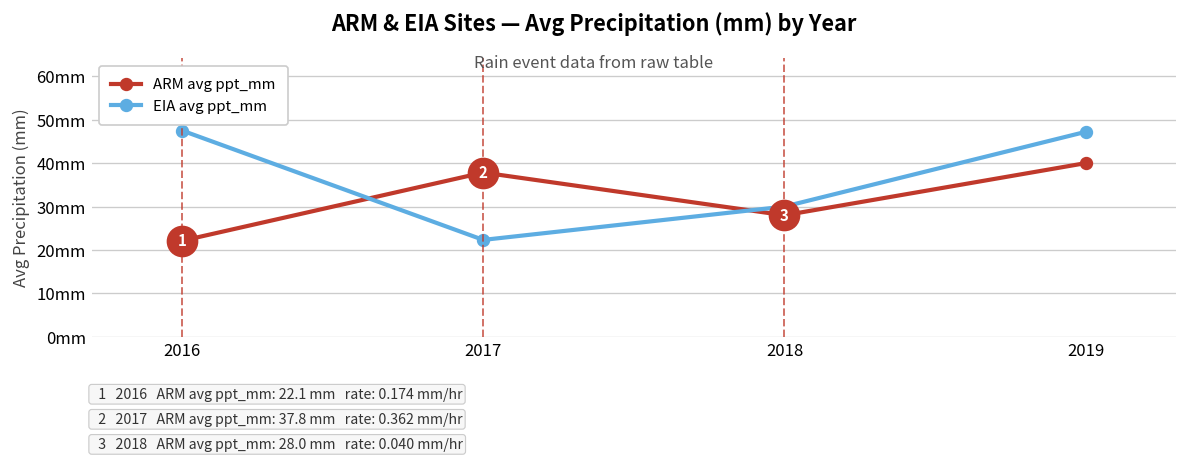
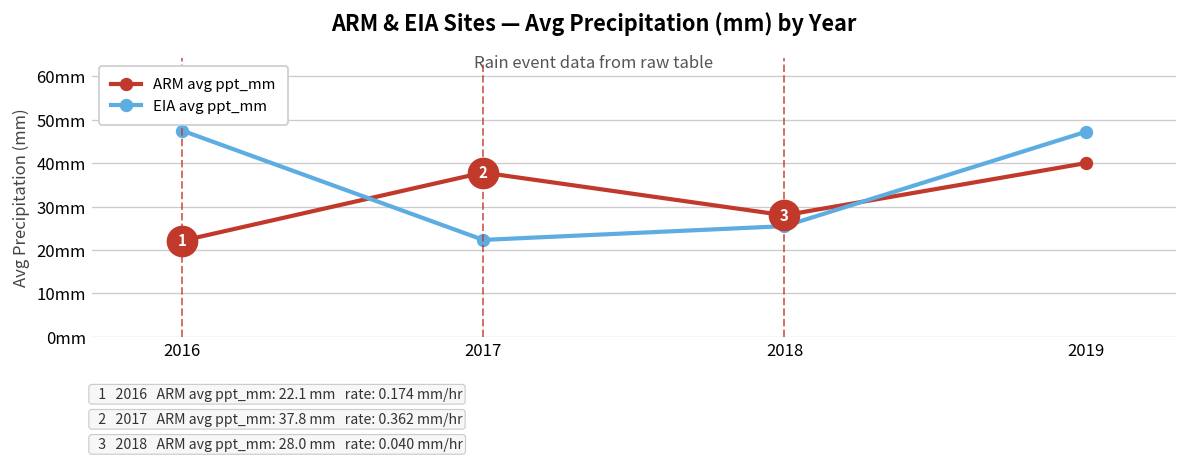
  {
    "EIA avg ppt_mm": {
      "2016": "48mm",
      "2017": "22mm",
-     "2018": "30mm",
+     "2018": "26mm",
      "2019": "47mm"
    }
  }
